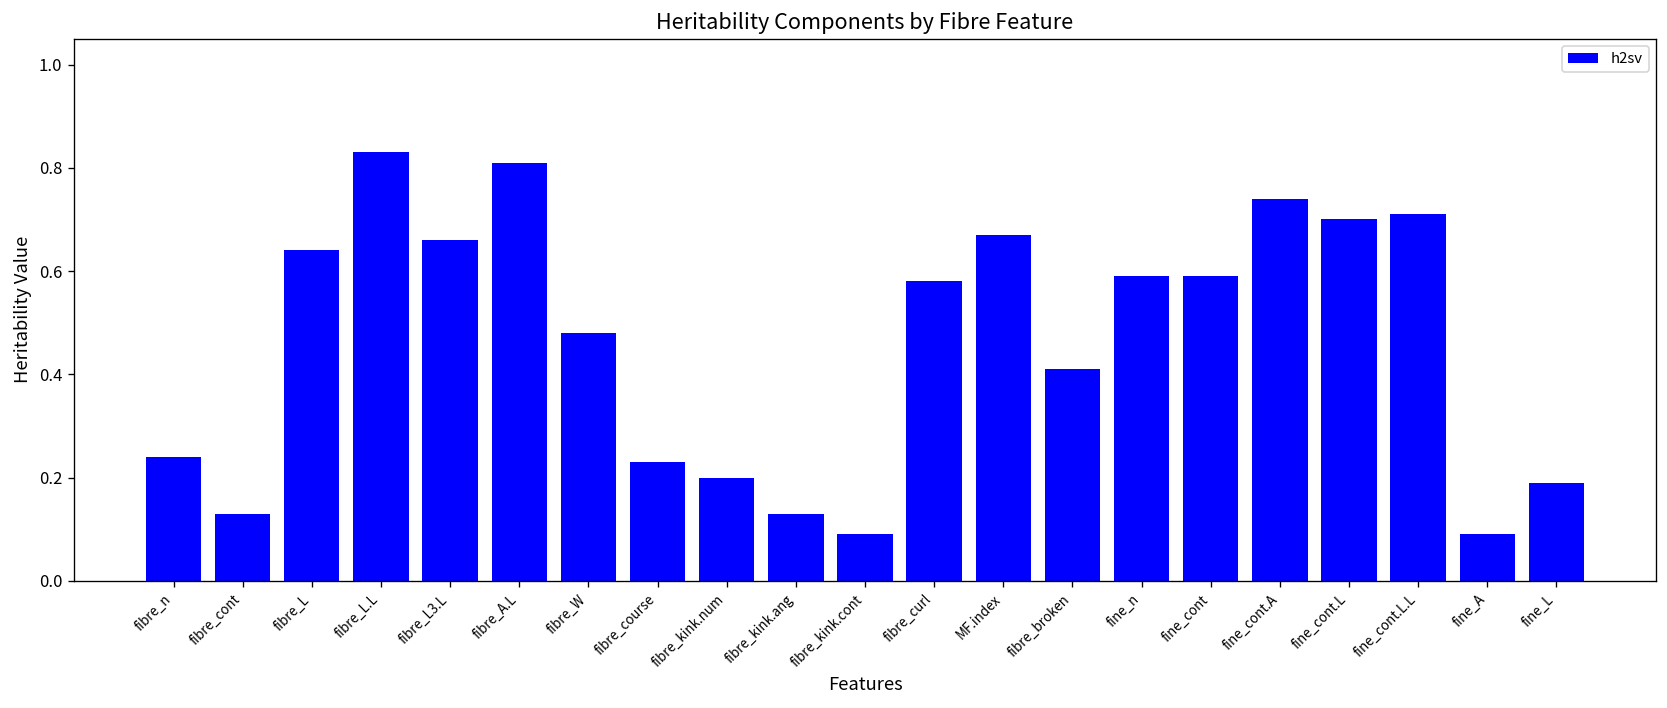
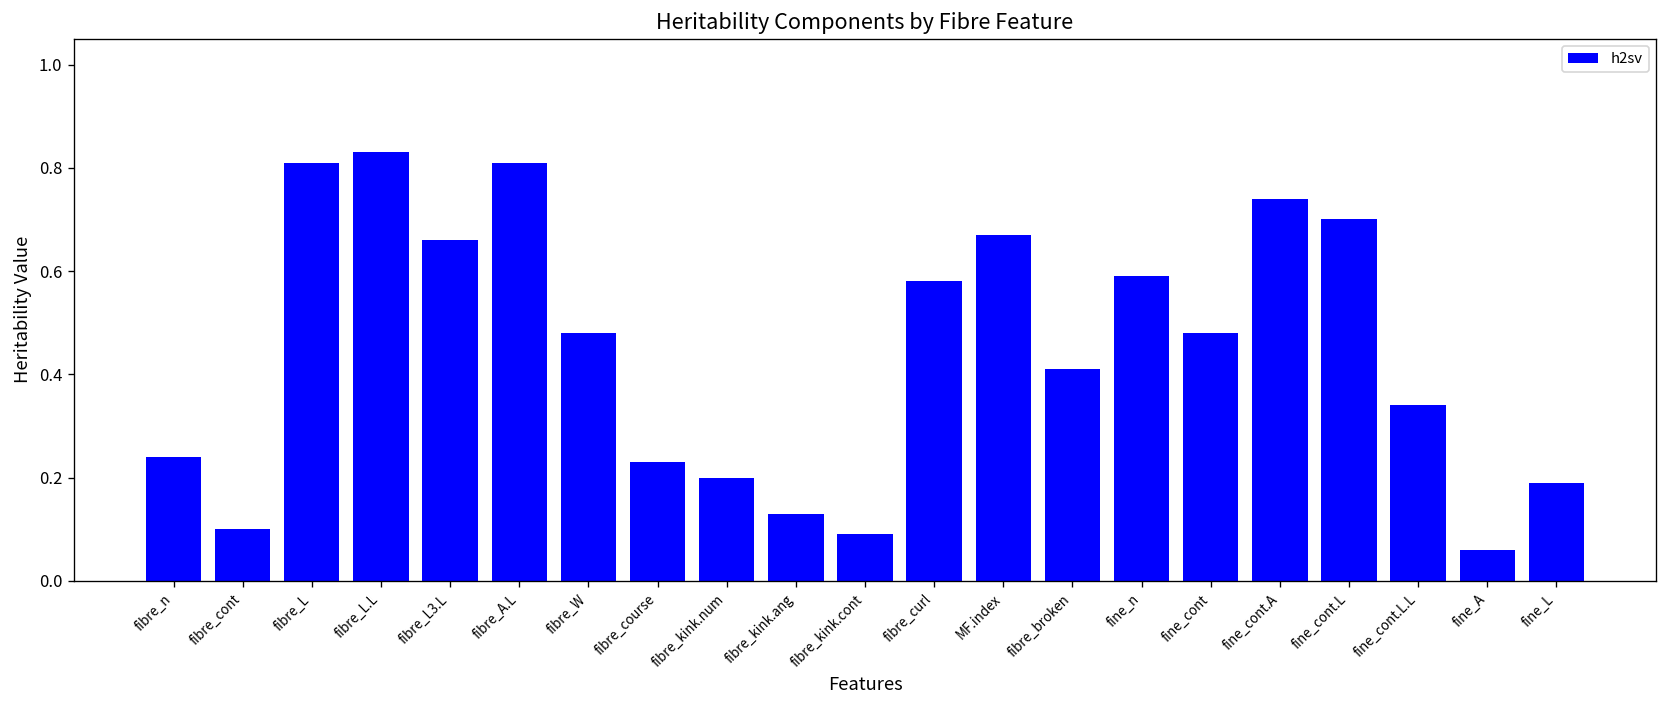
  {
    "fibre_n": 0.24,
-   "fibre_cont": 0.13,
-   "fibre_L": 0.64,
+   "fibre_cont": 0.10,
+   "fibre_L": 0.81,
    "fibre_L.L": 0.83,
    "fibre_L3.L": 0.66,
    "fibre_A.L": 0.81,
    "fibre_W": 0.48,
    "fibre_course": 0.23,
    "fibre_kink.num": 0.20,
    "fibre_kink.ang": 0.13,
    "fibre_kink.cont": 0.09,
    "fibre_curl": 0.58,
    "MF.index": 0.67,
    "fibre_broken": 0.41,
    "fine_n": 0.59,
-   "fine_cont": 0.59,
+   "fine_cont": 0.48,
    "fine_cont.A": 0.74,
    "fine_cont.L": 0.70,
-   "fine_cont.L.L": 0.71,
-   "fine_A": 0.09,
+   "fine_cont.L.L": 0.34,
+   "fine_A": 0.06,
    "fine_L": 0.19
  }
